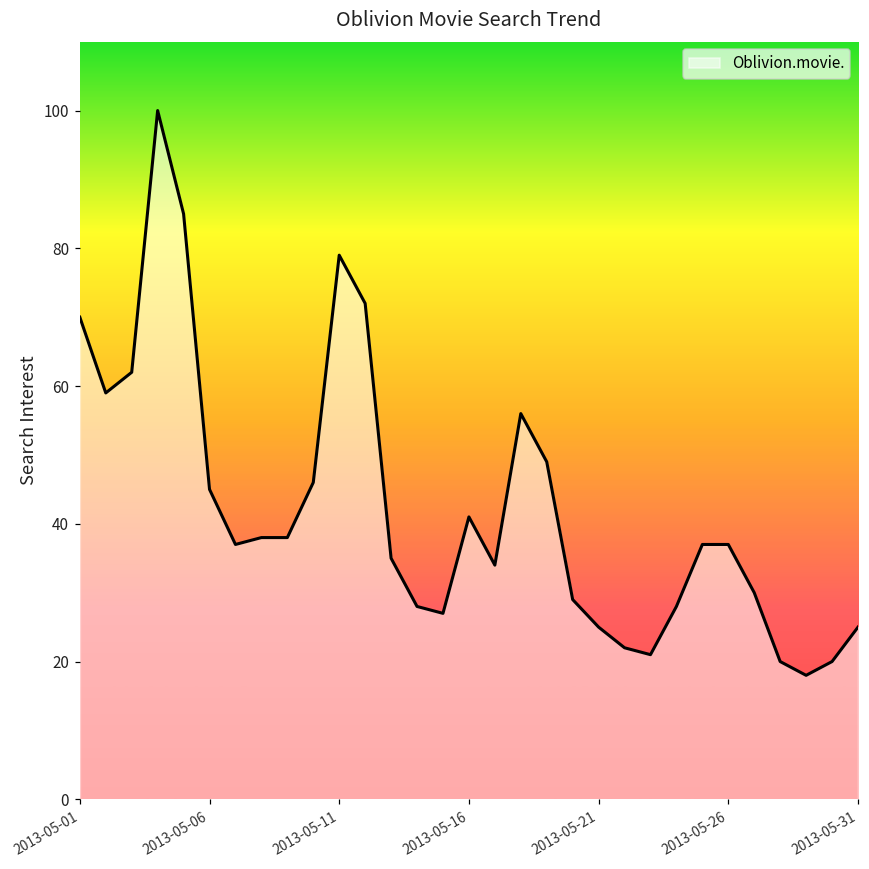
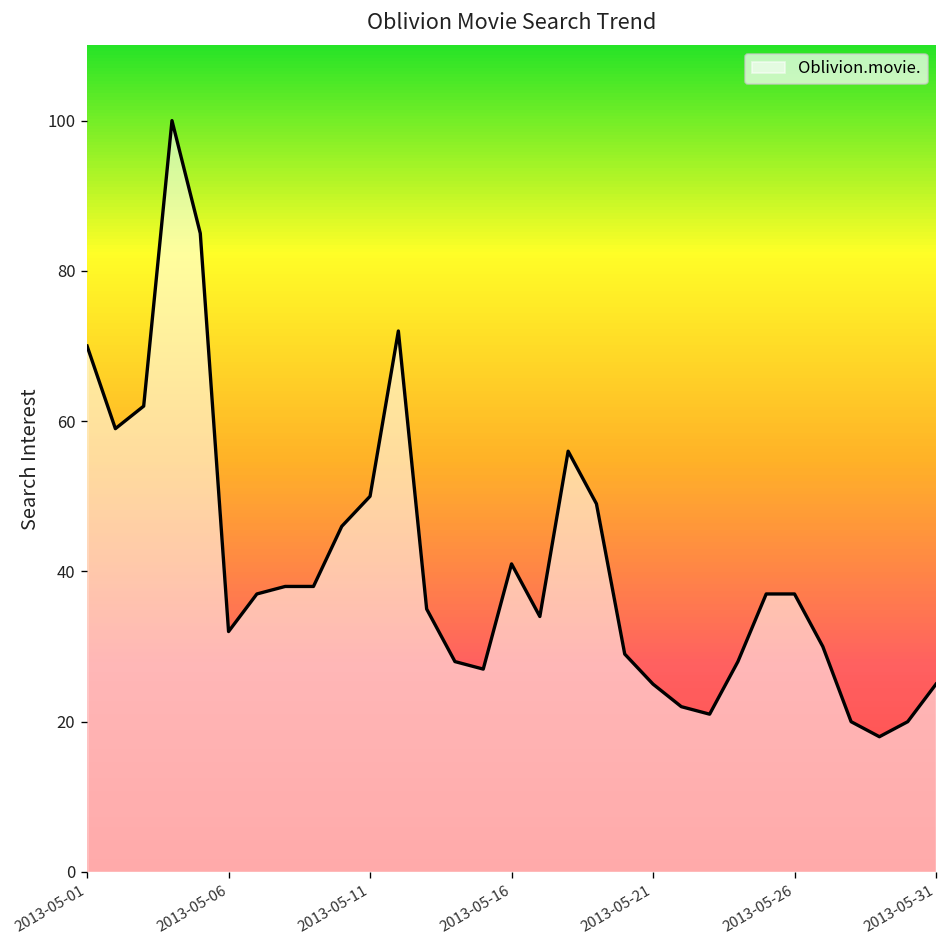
  {
    "2013-05-01": 70,
-   "2013-05-06": 45,
-   "2013-05-11": 79,
+   "2013-05-06": 32,
+   "2013-05-11": 50,
    "2013-05-16": 41,
    "2013-05-21": 25,
    "2013-05-26": 37,
    "2013-05-31": 25
  }
